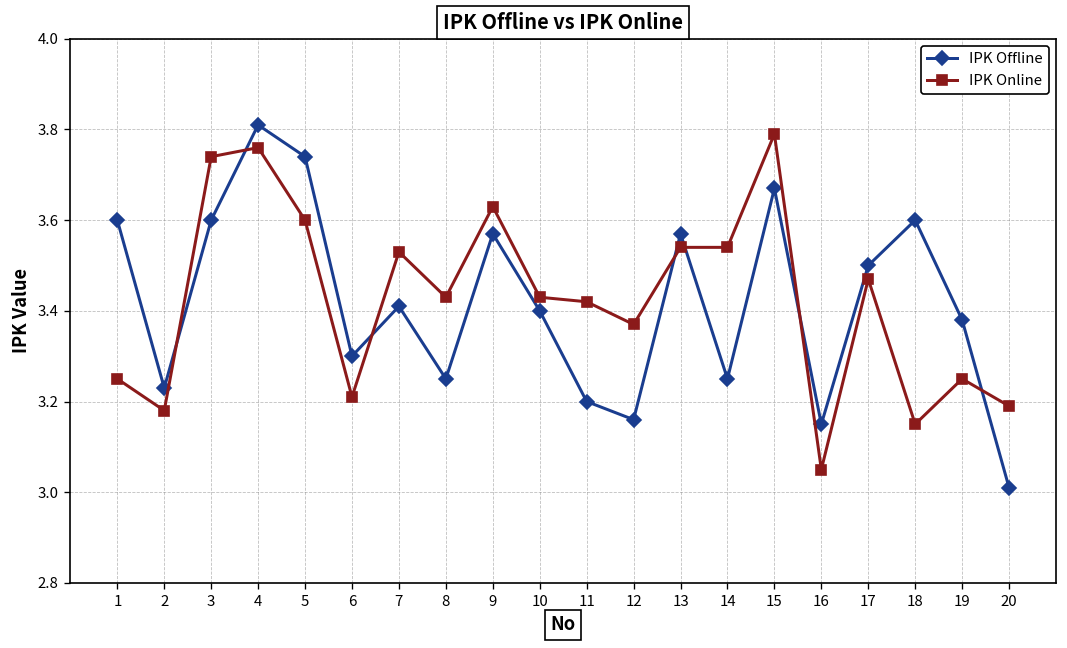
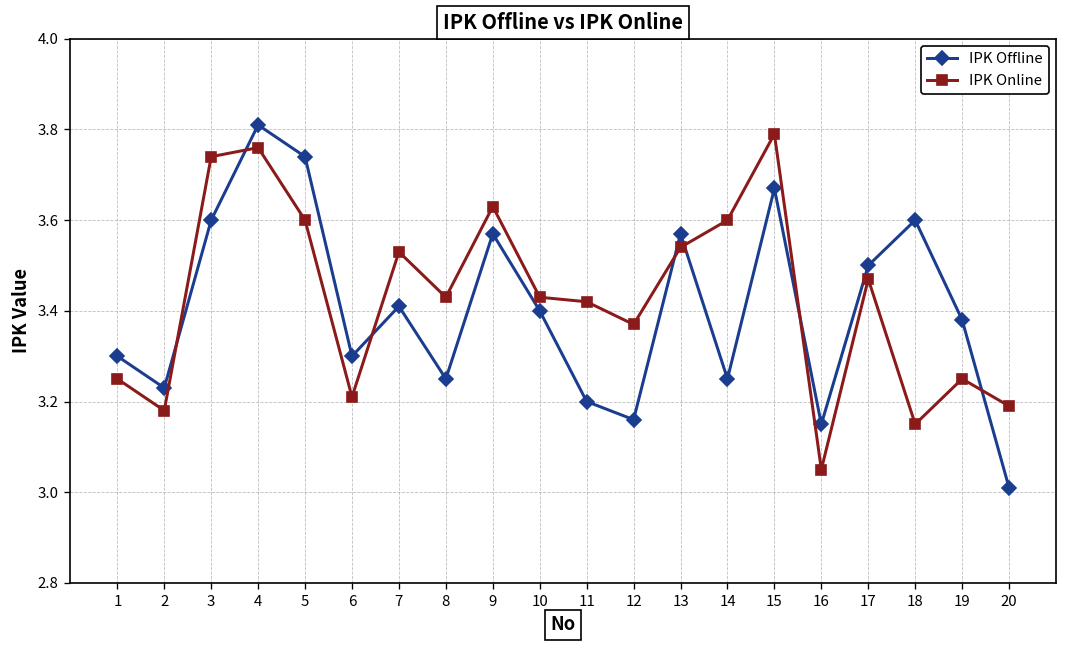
  {
    "IPK Offline": {
-     "1": 3.6,
+     "1": 3.3,
      "2": 3.23,
      "3": 3.6,
      "4": 3.81,
      "5": 3.74,
      "6": 3.3,
      "7": 3.41,
      "8": 3.25,
      "9": 3.57,
      "10": 3.4,
      "11": 3.2,
      "12": 3.16,
      "13": 3.57,
      "14": 3.25,
      "15": 3.67,
      "16": 3.15,
      "17": 3.5,
      "18": 3.6,
      "19": 3.38,
      "20": 3.01
    },
    "IPK Online": {
      "1": 3.25,
      "2": 3.18,
      "3": 3.74,
      "4": 3.76,
      "5": 3.60,
      "6": 3.21,
      "7": 3.53,
      "8": 3.43,
      "9": 3.63,
      "10": 3.43,
      "11": 3.42,
      "12": 3.37,
      "13": 3.54,
-     "14": 3.54,
+     "14": 3.60,
      "15": 3.79,
      "16": 3.05,
      "17": 3.47,
      "18": 3.15,
      "19": 3.25,
      "20": 3.19
    }
  }
